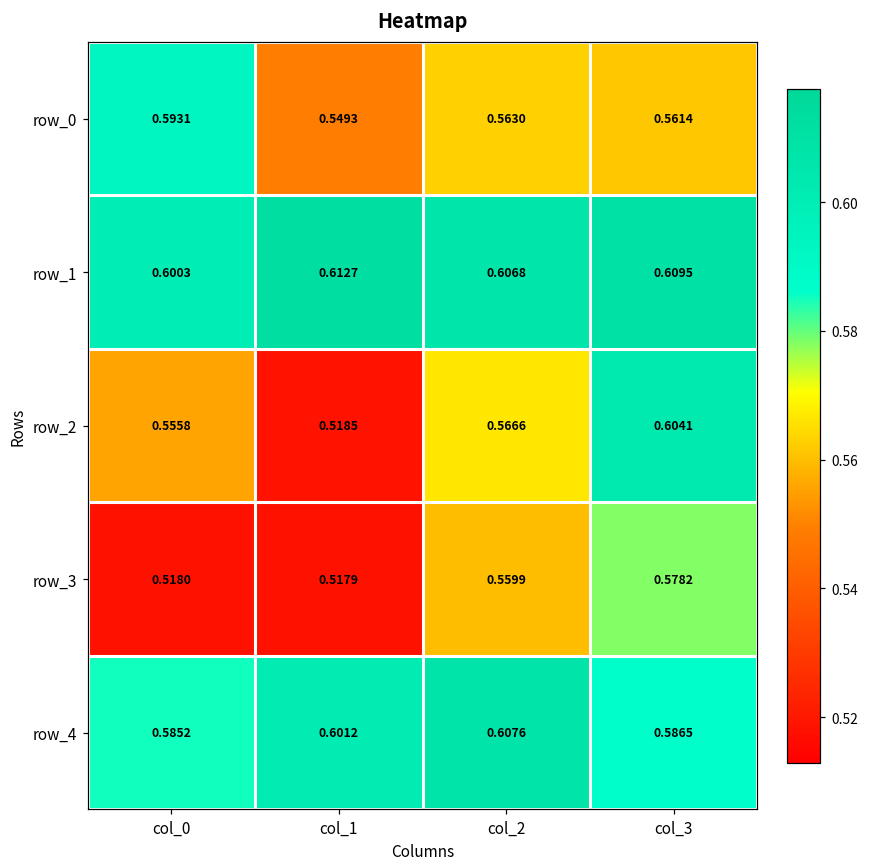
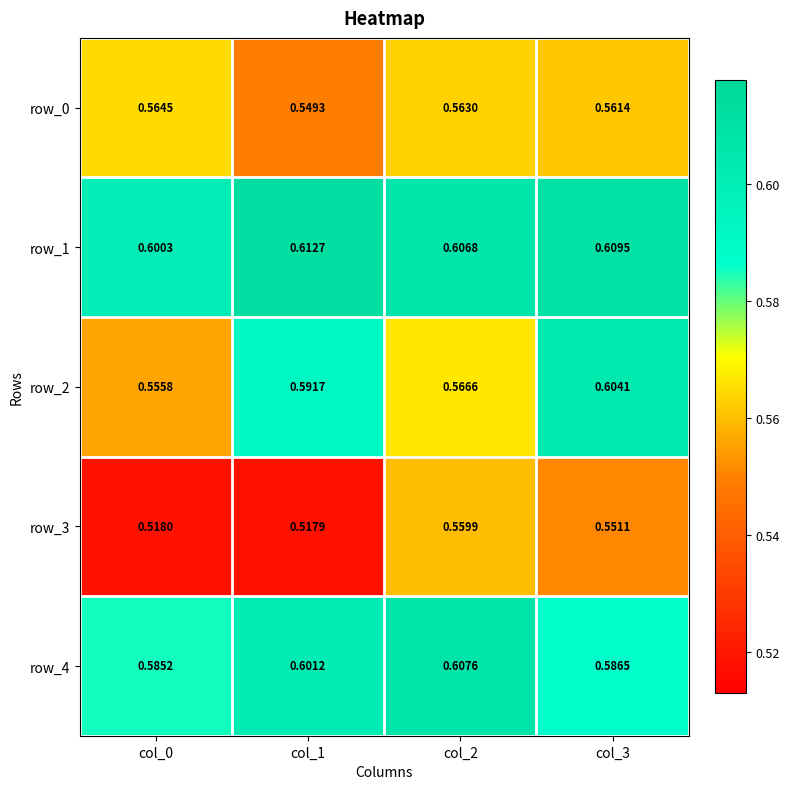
  {
    "row_0": {
-     "col_0": 0.5931,
+     "col_0": 0.5645,
      "col_1": 0.5493,
      "col_2": 0.5630,
      "col_3": 0.5614
    },
    "row_1": {
      "col_0": 0.6003,
      "col_1": 0.6127,
      "col_2": 0.6068,
      "col_3": 0.6095
    },
    "row_2": {
      "col_0": 0.5558,
-     "col_1": 0.5185,
+     "col_1": 0.5917,
      "col_2": 0.5666,
      "col_3": 0.6041
    },
    "row_3": {
      "col_0": 0.5180,
      "col_1": 0.5179,
      "col_2": 0.5599,
-     "col_3": 0.5782
+     "col_3": 0.5511
    },
    "row_4": {
      "col_0": 0.5852,
      "col_1": 0.6012,
      "col_2": 0.6076,
      "col_3": 0.5865
    }
  }
